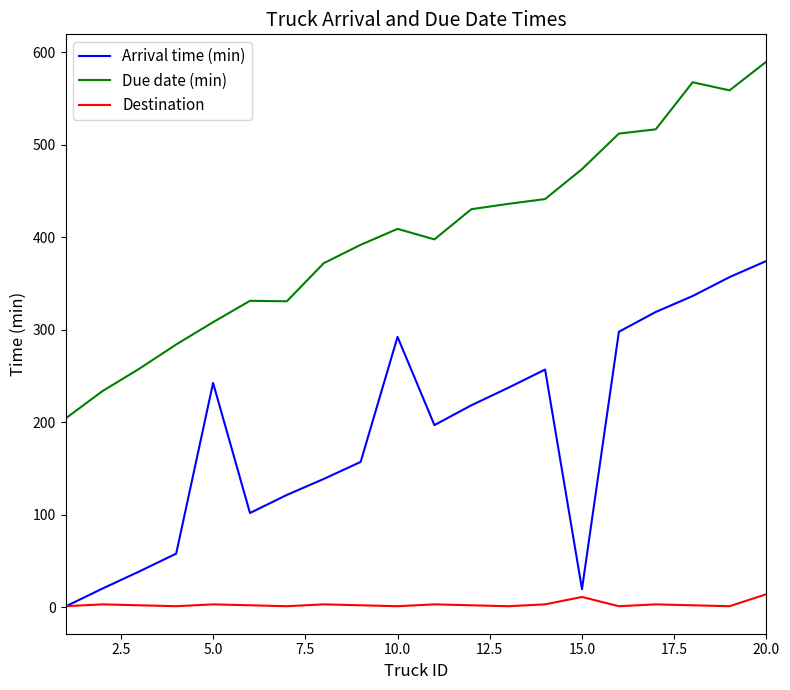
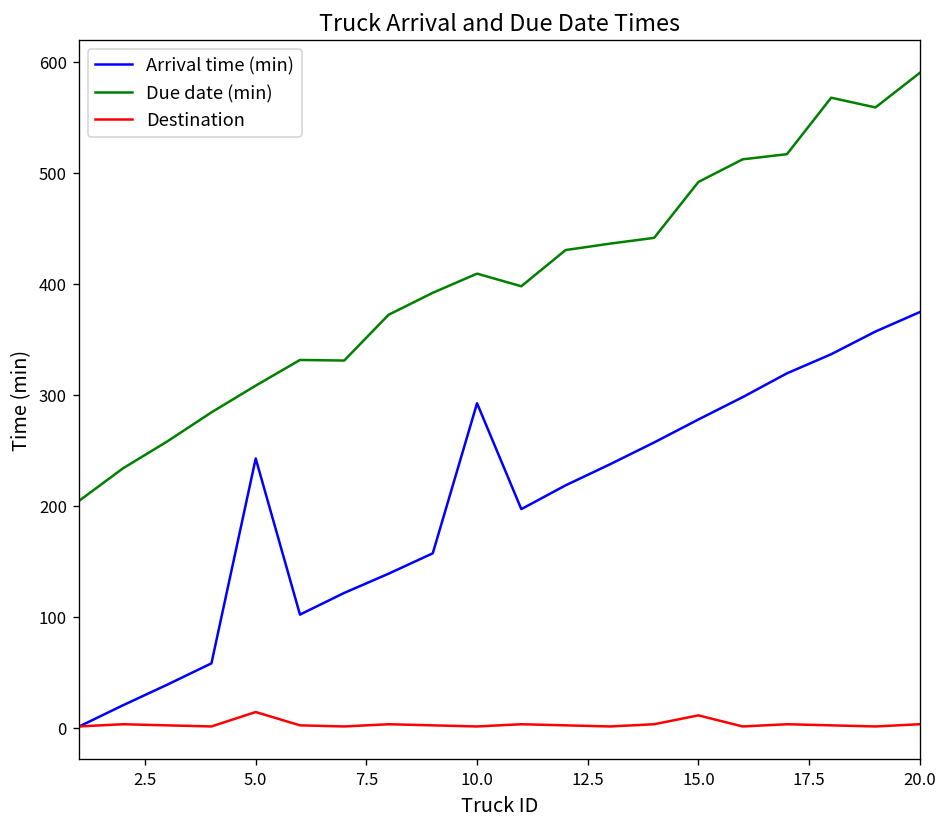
  {
    "Arrival time (min)": {
      "5.0": 240,
      "10.0": 290,
-     "15.0": 20,
+     "15.0": 280,
      "20.0": 370
    },
    "Due date (min)": {
      "5.0": 310,
      "10.0": 410,
-     "15.0": 470,
+     "15.0": 490,
      "20.0": 590
    },
    "Destination": {
-     "5.0": 0,
+     "5.0": 10,
      "10.0": 0,
      "15.0": 10,
-     "20.0": 10
+     "20.0": 0
    }
  }
